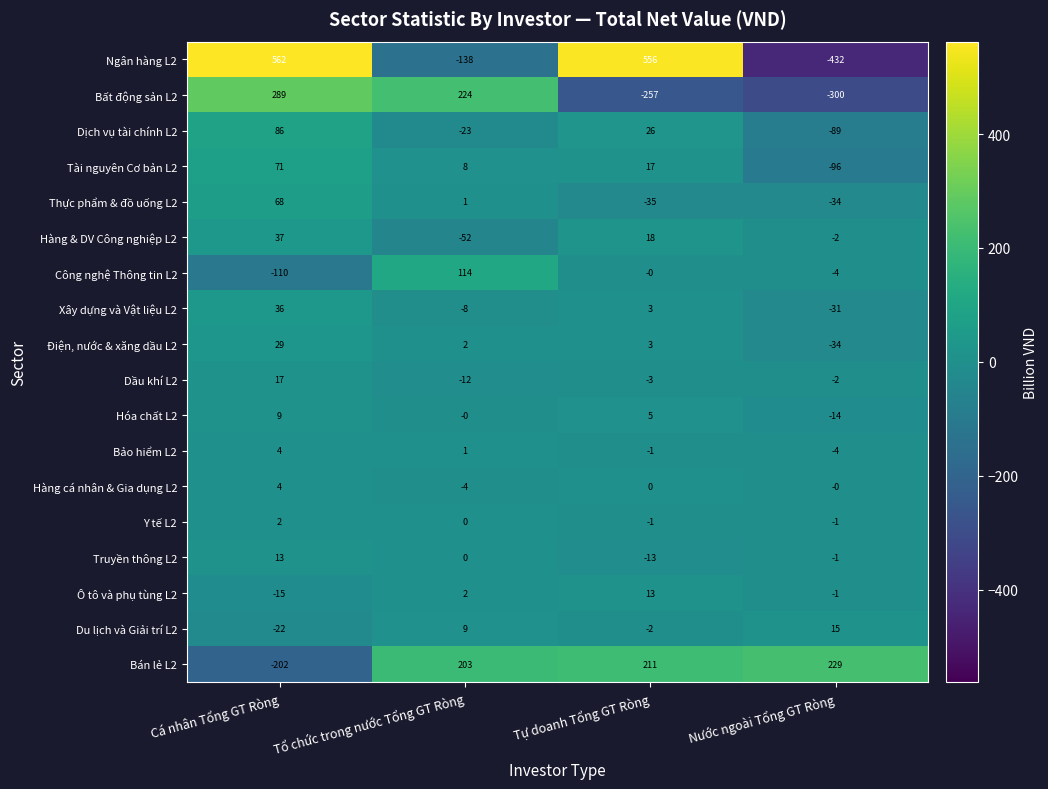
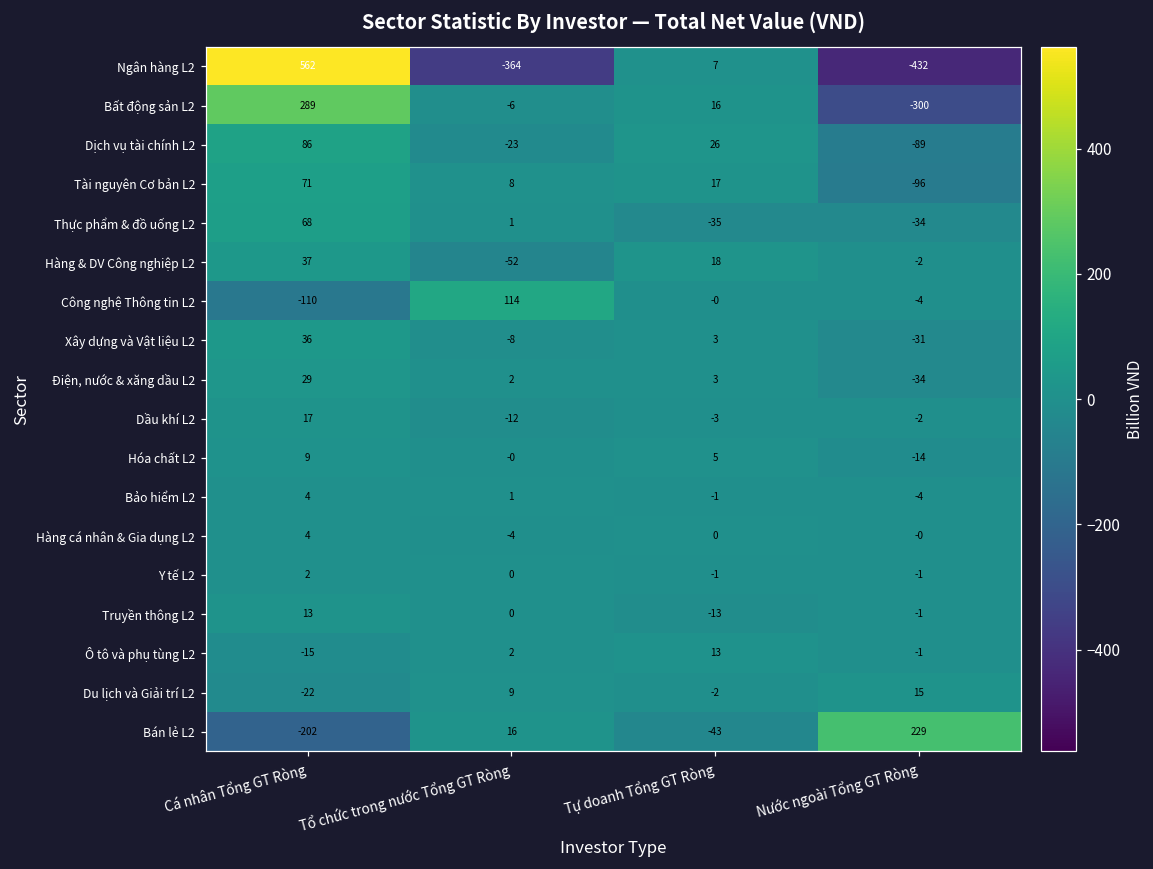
  {
    "Ngân hàng L2": {
      "Cá nhân Tổng GT Ròng": 562,
-     "Tổ chức trong nước Tổng GT Ròng": -138,
-     "Tự doanh Tổng GT Ròng": 556,
+     "Tổ chức trong nước Tổng GT Ròng": -364,
+     "Tự doanh Tổng GT Ròng": 7,
      "Nước ngoài Tổng GT Ròng": -432
    },
    "Bất động sản L2": {
      "Cá nhân Tổng GT Ròng": 289,
-     "Tổ chức trong nước Tổng GT Ròng": 224,
-     "Tự doanh Tổng GT Ròng": -257,
+     "Tổ chức trong nước Tổng GT Ròng": -6,
+     "Tự doanh Tổng GT Ròng": 16,
      "Nước ngoài Tổng GT Ròng": -300
    },
    "Dịch vụ tài chính L2": {
      "Cá nhân Tổng GT Ròng": 86,
      "Tổ chức trong nước Tổng GT Ròng": -23,
      "Tự doanh Tổng GT Ròng": 26,
      "Nước ngoài Tổng GT Ròng": -89
    },
    "Tài nguyên Cơ bản L2": {
      "Cá nhân Tổng GT Ròng": 71,
      "Tổ chức trong nước Tổng GT Ròng": 8,
      "Tự doanh Tổng GT Ròng": 17,
      "Nước ngoài Tổng GT Ròng": -96
    },
    "Thực phẩm & đồ uống L2": {
      "Cá nhân Tổng GT Ròng": 68,
      "Tổ chức trong nước Tổng GT Ròng": 1,
      "Tự doanh Tổng GT Ròng": -35,
      "Nước ngoài Tổng GT Ròng": -34
    },
    "Hàng & DV Công nghiệp L2": {
      "Cá nhân Tổng GT Ròng": 37,
      "Tổ chức trong nước Tổng GT Ròng": -52,
      "Tự doanh Tổng GT Ròng": 18,
      "Nước ngoài Tổng GT Ròng": -2
    },
    "Công nghệ Thông tin L2": {
      "Cá nhân Tổng GT Ròng": -110,
      "Tổ chức trong nước Tổng GT Ròng": 114,
      "Tự doanh Tổng GT Ròng": -0,
      "Nước ngoài Tổng GT Ròng": -4
    },
    "Xây dựng và Vật liệu L2": {
      "Cá nhân Tổng GT Ròng": 36,
      "Tổ chức trong nước Tổng GT Ròng": -8,
      "Tự doanh Tổng GT Ròng": 3,
      "Nước ngoài Tổng GT Ròng": -31
    },
    "Điện, nước & xăng dầu L2": {
      "Cá nhân Tổng GT Ròng": 29,
      "Tổ chức trong nước Tổng GT Ròng": 2,
      "Tự doanh Tổng GT Ròng": 3,
      "Nước ngoài Tổng GT Ròng": -34
    },
    "Dầu khí L2": {
      "Cá nhân Tổng GT Ròng": 17,
      "Tổ chức trong nước Tổng GT Ròng": -12,
      "Tự doanh Tổng GT Ròng": -3,
      "Nước ngoài Tổng GT Ròng": -2
    },
    "Hóa chất L2": {
      "Cá nhân Tổng GT Ròng": 9,
      "Tổ chức trong nước Tổng GT Ròng": -0,
      "Tự doanh Tổng GT Ròng": 5,
      "Nước ngoài Tổng GT Ròng": -14
    },
    "Bảo hiểm L2": {
      "Cá nhân Tổng GT Ròng": 4,
      "Tổ chức trong nước Tổng GT Ròng": 1,
      "Tự doanh Tổng GT Ròng": -1,
      "Nước ngoài Tổng GT Ròng": -4
    },
    "Hàng cá nhân & Gia dụng L2": {
      "Cá nhân Tổng GT Ròng": 4,
      "Tổ chức trong nước Tổng GT Ròng": -4,
      "Tự doanh Tổng GT Ròng": 0,
      "Nước ngoài Tổng GT Ròng": -0
    },
    "Y tế L2": {
      "Cá nhân Tổng GT Ròng": 2,
      "Tổ chức trong nước Tổng GT Ròng": 0,
      "Tự doanh Tổng GT Ròng": -1,
      "Nước ngoài Tổng GT Ròng": -1
    },
    "Truyền thông L2": {
      "Cá nhân Tổng GT Ròng": 13,
      "Tổ chức trong nước Tổng GT Ròng": 0,
      "Tự doanh Tổng GT Ròng": -13,
      "Nước ngoài Tổng GT Ròng": -1
    },
    "Ô tô và phụ tùng L2": {
      "Cá nhân Tổng GT Ròng": -15,
      "Tổ chức trong nước Tổng GT Ròng": 2,
      "Tự doanh Tổng GT Ròng": 13,
      "Nước ngoài Tổng GT Ròng": -1
    },
    "Du lịch và Giải trí L2": {
      "Cá nhân Tổng GT Ròng": -22,
      "Tổ chức trong nước Tổng GT Ròng": 9,
      "Tự doanh Tổng GT Ròng": -2,
      "Nước ngoài Tổng GT Ròng": 15
    },
    "Bán lẻ L2": {
      "Cá nhân Tổng GT Ròng": -202,
-     "Tổ chức trong nước Tổng GT Ròng": 203,
-     "Tự doanh Tổng GT Ròng": 211,
+     "Tổ chức trong nước Tổng GT Ròng": 16,
+     "Tự doanh Tổng GT Ròng": -43,
      "Nước ngoài Tổng GT Ròng": 229
    }
  }
